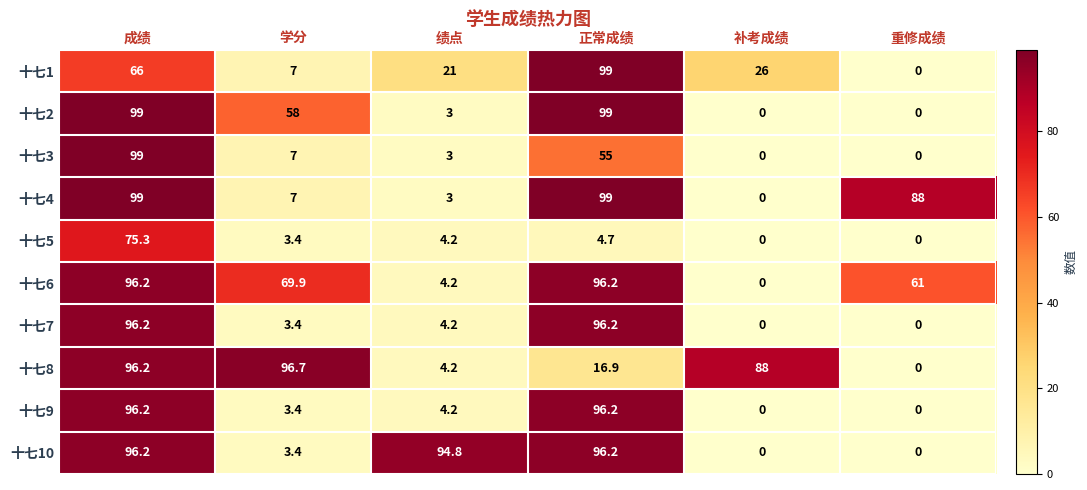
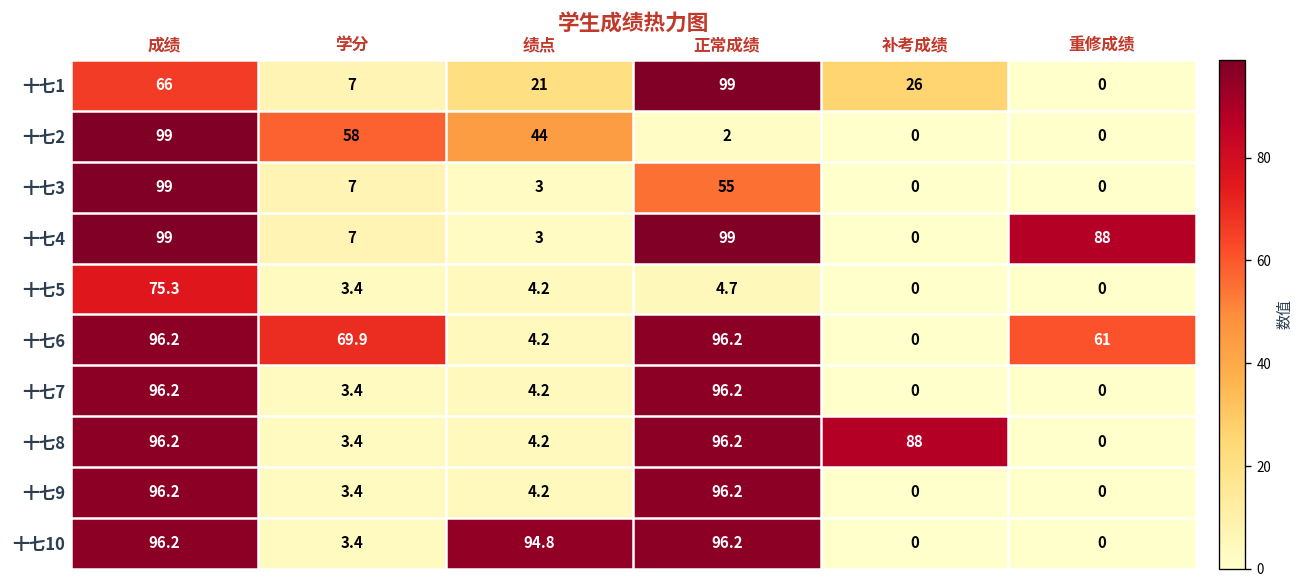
  {
    "十七1": {
      "成绩": 66,
      "学分": 7,
      "绩点": 21,
      "正常成绩": 99,
      "补考成绩": 26,
      "重修成绩": 0
    },
    "十七2": {
      "成绩": 99,
      "学分": 58,
-     "绩点": 3,
-     "正常成绩": 99,
+     "绩点": 44,
+     "正常成绩": 2,
      "补考成绩": 0,
      "重修成绩": 0
    },
    "十七3": {
      "成绩": 99,
      "学分": 7,
      "绩点": 3,
      "正常成绩": 55,
      "补考成绩": 0,
      "重修成绩": 0
    },
    "十七4": {
      "成绩": 99,
      "学分": 7,
      "绩点": 3,
      "正常成绩": 99,
      "补考成绩": 0,
      "重修成绩": 88
    },
    "十七5": {
      "成绩": 75.3,
      "学分": 3.4,
      "绩点": 4.2,
      "正常成绩": 4.7,
      "补考成绩": 0,
      "重修成绩": 0
    },
    "十七6": {
      "成绩": 96.2,
      "学分": 69.9,
      "绩点": 4.2,
      "正常成绩": 96.2,
      "补考成绩": 0,
      "重修成绩": 61
    },
    "十七7": {
      "成绩": 96.2,
      "学分": 3.4,
      "绩点": 4.2,
      "正常成绩": 96.2,
      "补考成绩": 0,
      "重修成绩": 0
    },
    "十七8": {
      "成绩": 96.2,
-     "学分": 96.7,
+     "学分": 3.4,
      "绩点": 4.2,
-     "正常成绩": 16.9,
+     "正常成绩": 96.2,
      "补考成绩": 88,
      "重修成绩": 0
    },
    "十七9": {
      "成绩": 96.2,
      "学分": 3.4,
      "绩点": 4.2,
      "正常成绩": 96.2,
      "补考成绩": 0,
      "重修成绩": 0
    },
    "十七10": {
      "成绩": 96.2,
      "学分": 3.4,
      "绩点": 94.8,
      "正常成绩": 96.2,
      "补考成绩": 0,
      "重修成绩": 0
    }
  }
